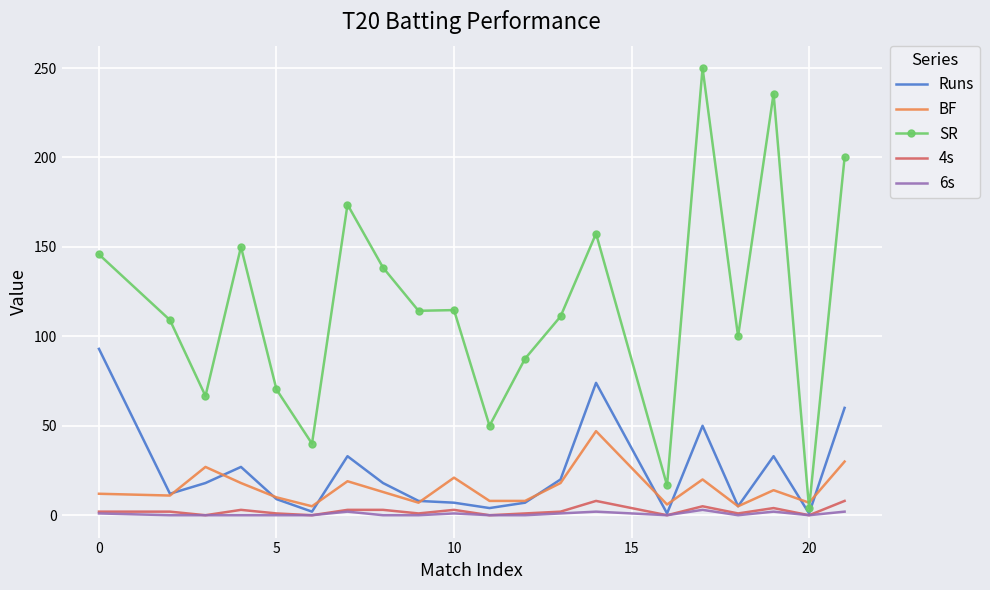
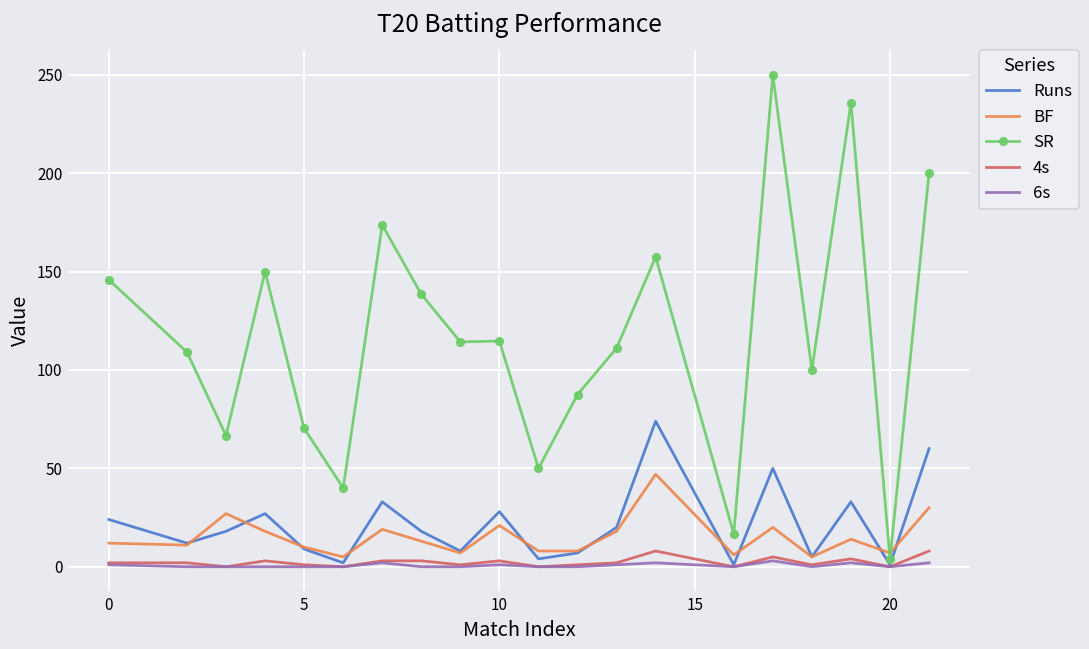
  {
    "Runs": {
-     "0": 93,
-     "10": 7
+     "0": 24,
+     "10": 28
    },
    "SR": {
      "0": 146,
      "5": 70,
      "10": 115,
      "20": 4
    },
    "6s": {
      "10": 1
    }
  }
